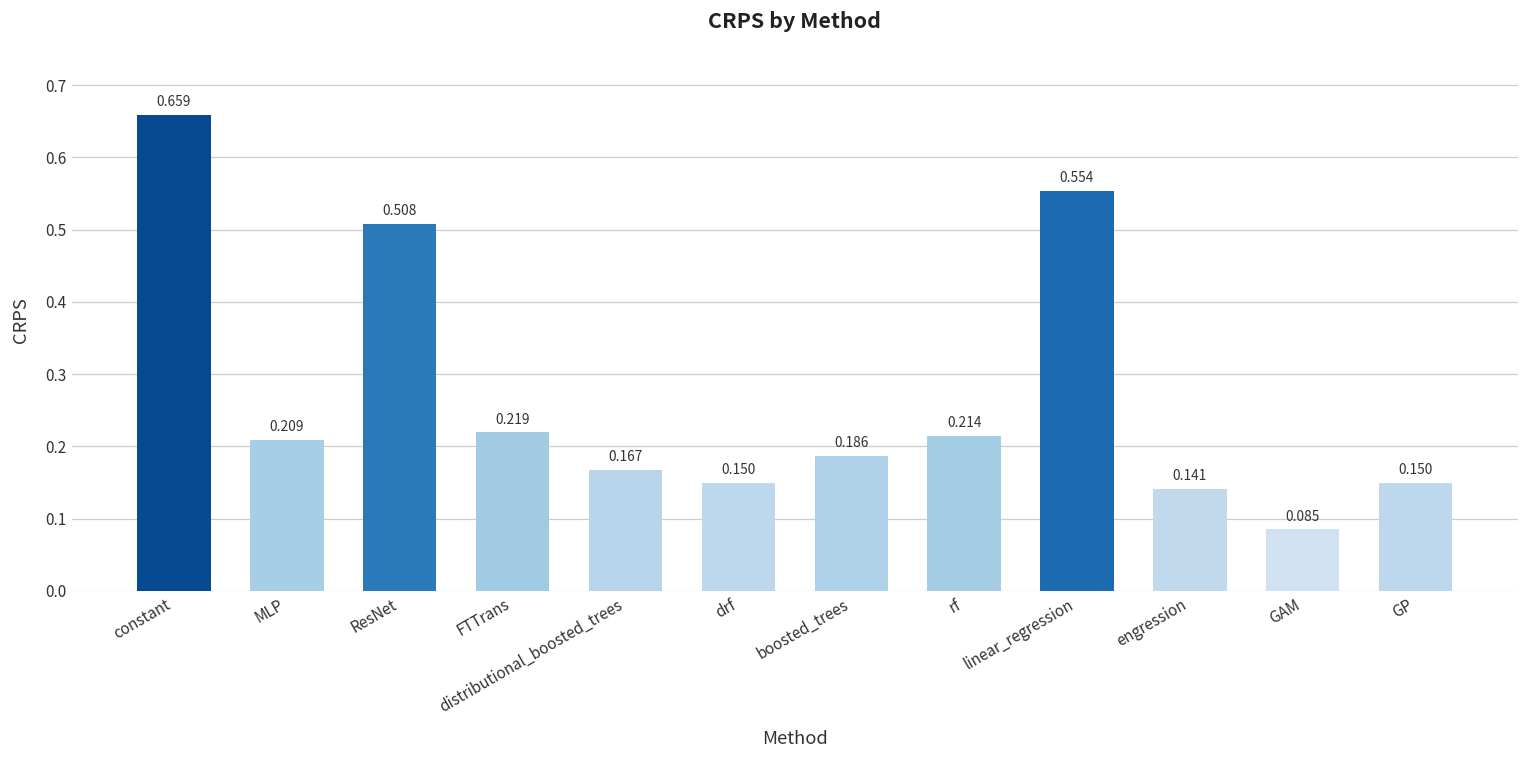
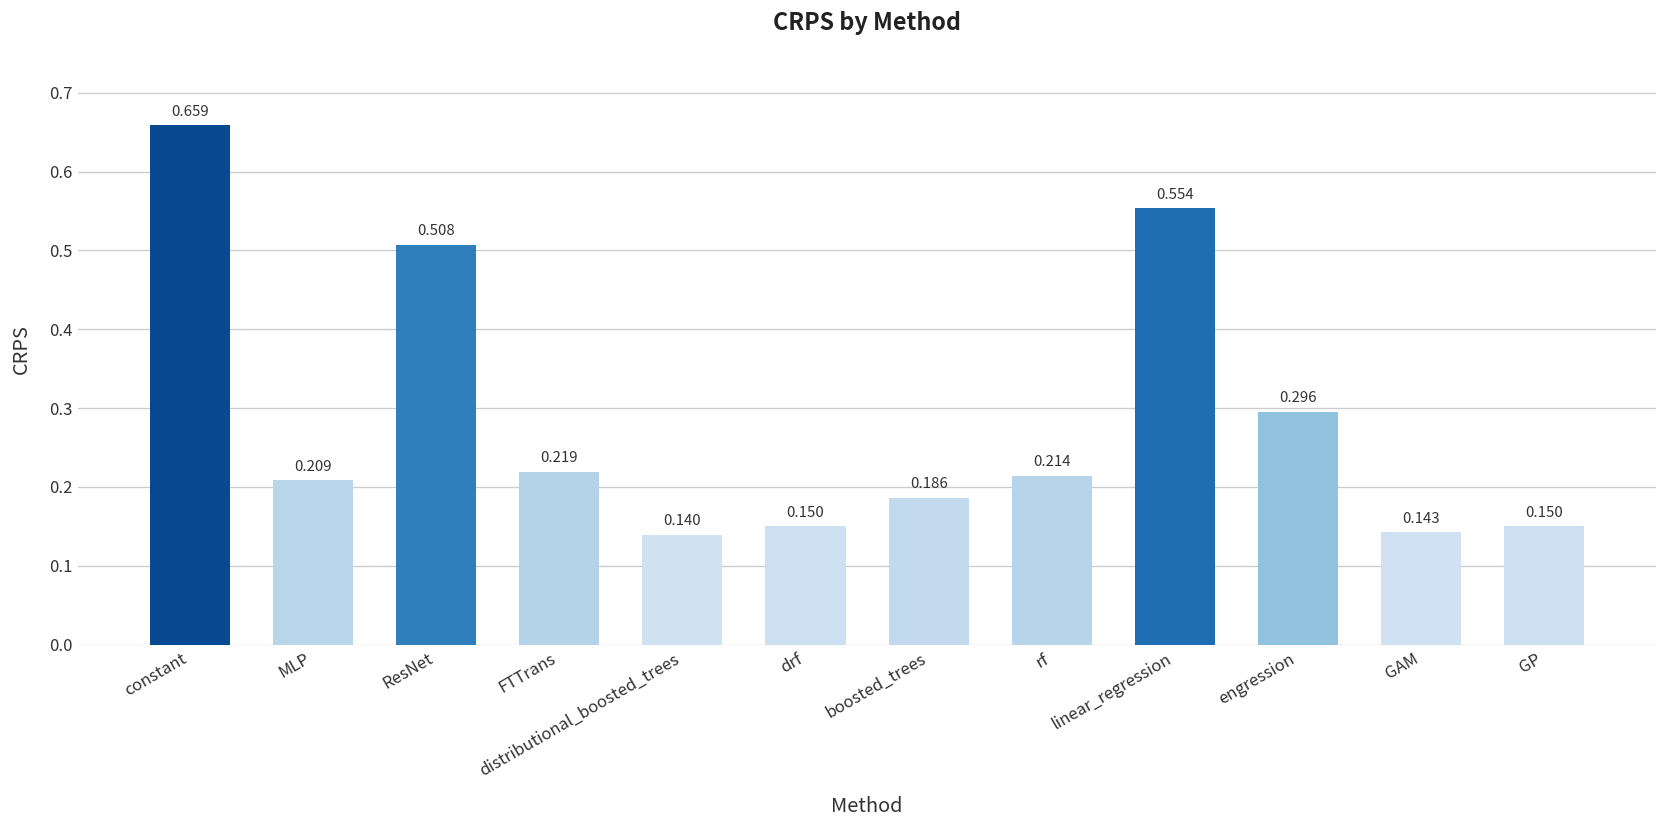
  {
    "constant": 0.659,
    "MLP": 0.209,
    "ResNet": 0.508,
    "FTTrans": 0.219,
-   "distributional_boosted_trees": 0.167,
+   "distributional_boosted_trees": 0.140,
    "drf": 0.150,
    "boosted_trees": 0.186,
    "rf": 0.214,
    "linear_regression": 0.554,
-   "engression": 0.141,
-   "GAM": 0.085,
+   "engression": 0.296,
+   "GAM": 0.143,
    "GP": 0.150
  }
